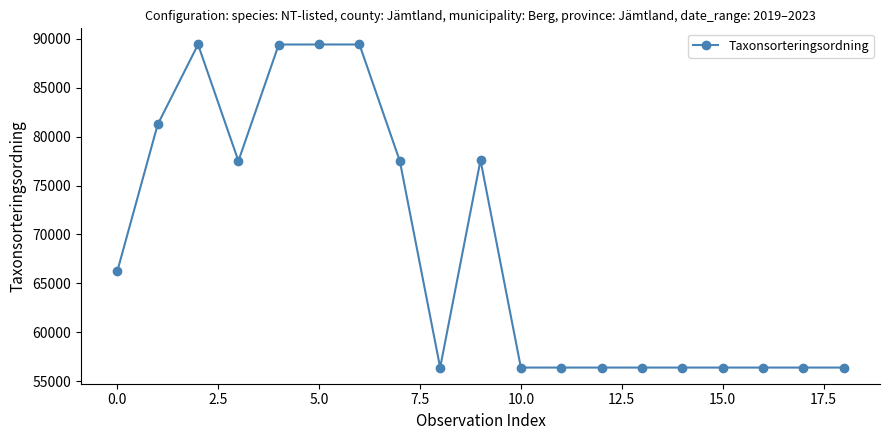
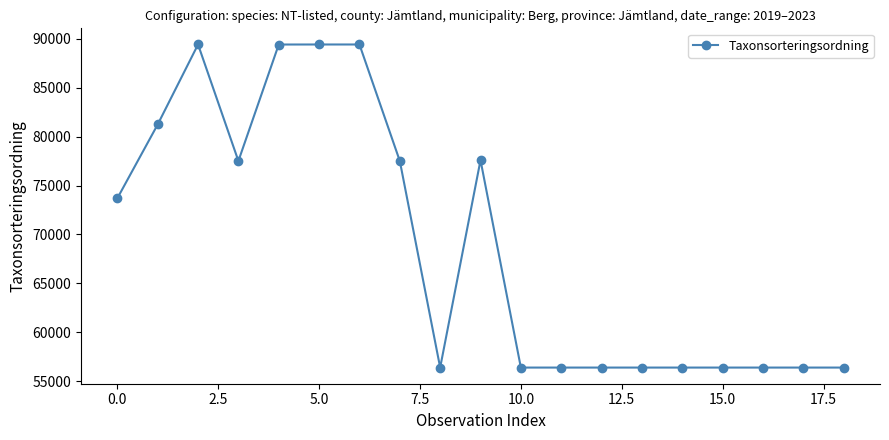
  {
-   "0.0": 66000,
+   "0.0": 74000,
    "5.0": 89000,
    "10.0": 56000,
    "15.0": 56000
  }
